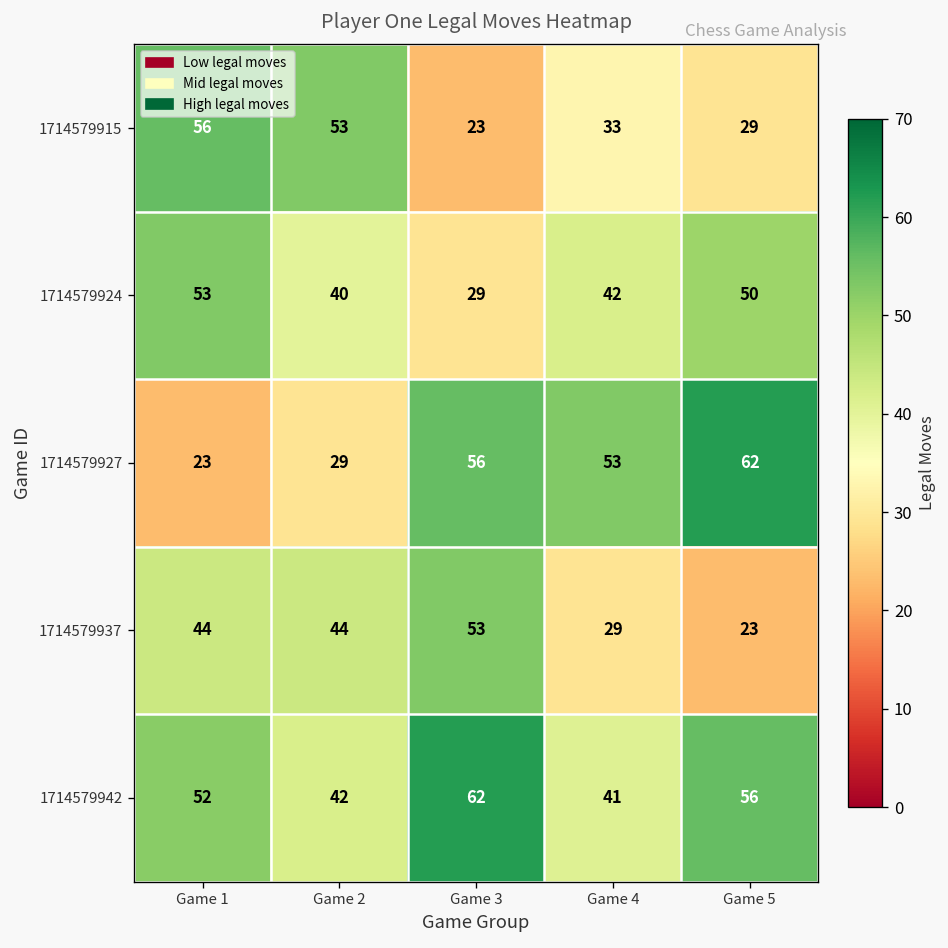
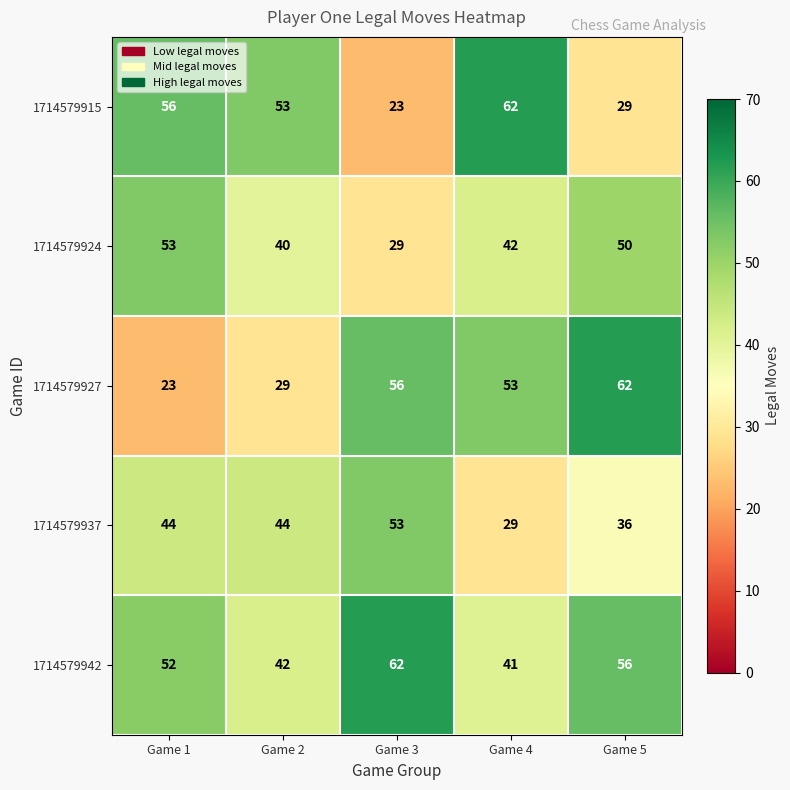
  {
    "1714579915": {
      "Game 1": 56,
      "Game 2": 53,
      "Game 3": 23,
-     "Game 4": 33,
+     "Game 4": 62,
      "Game 5": 29
    },
    "1714579924": {
      "Game 1": 53,
      "Game 2": 40,
      "Game 3": 29,
      "Game 4": 42,
      "Game 5": 50
    },
    "1714579927": {
      "Game 1": 23,
      "Game 2": 29,
      "Game 3": 56,
      "Game 4": 53,
      "Game 5": 62
    },
    "1714579937": {
      "Game 1": 44,
      "Game 2": 44,
      "Game 3": 53,
      "Game 4": 29,
-     "Game 5": 23
+     "Game 5": 36
    },
    "1714579942": {
      "Game 1": 52,
      "Game 2": 42,
      "Game 3": 62,
      "Game 4": 41,
      "Game 5": 56
    }
  }
